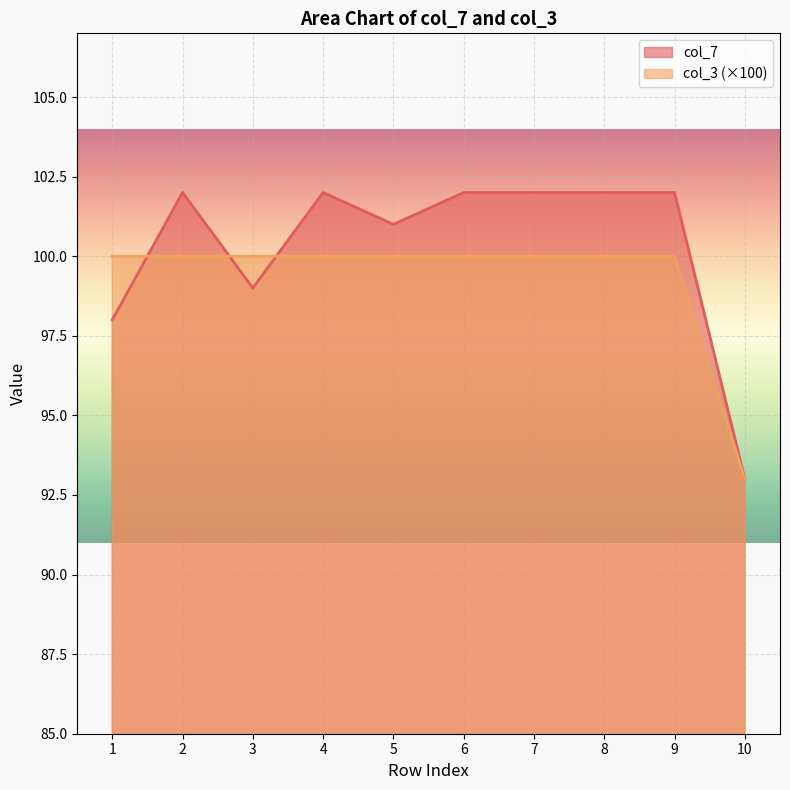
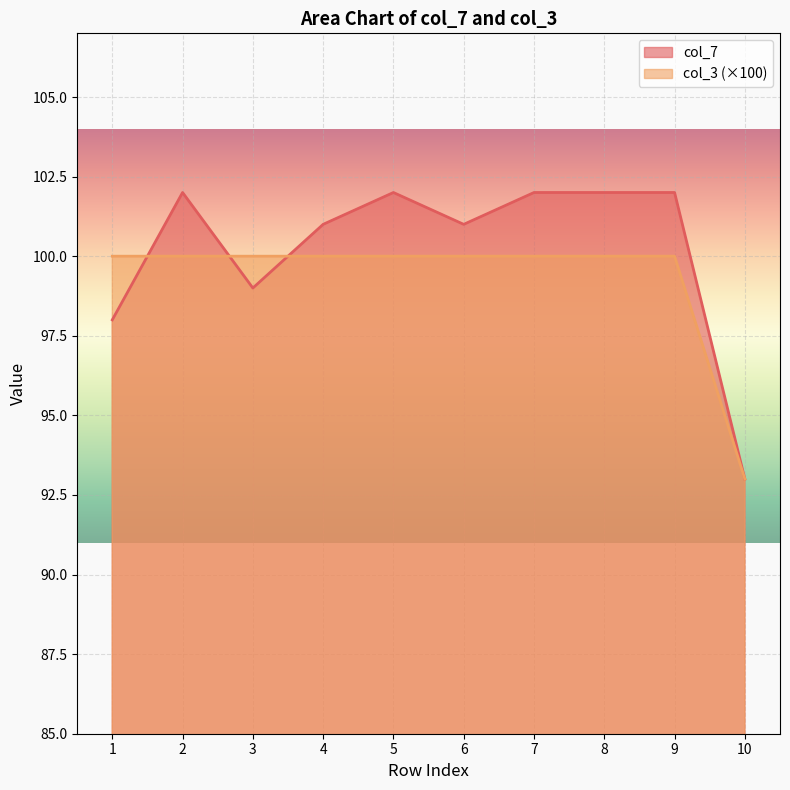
  {
    "col_7": {
      "1": 98,
      "2": 102,
      "3": 99,
-     "4": 102,
-     "5": 101,
-     "6": 102,
+     "4": 101,
+     "5": 102,
+     "6": 101,
      "7": 102,
      "8": 102,
      "9": 102
    },
    "col_3 (×100)": {
      "1": 100,
      "2": 100,
      "3": 100,
      "4": 100,
      "5": 100,
      "6": 100,
      "7": 100,
      "8": 100,
      "9": 100
    }
  }
